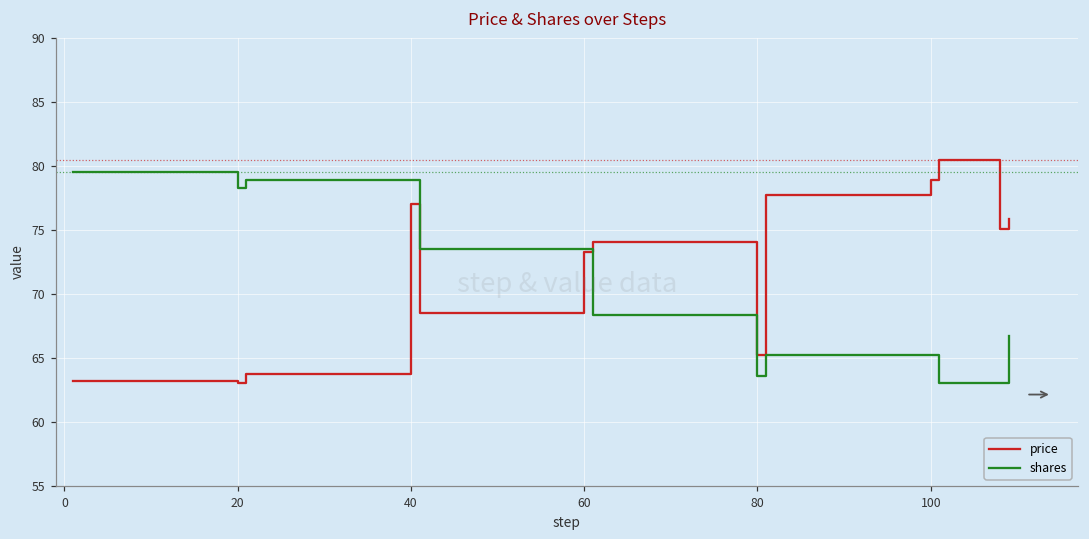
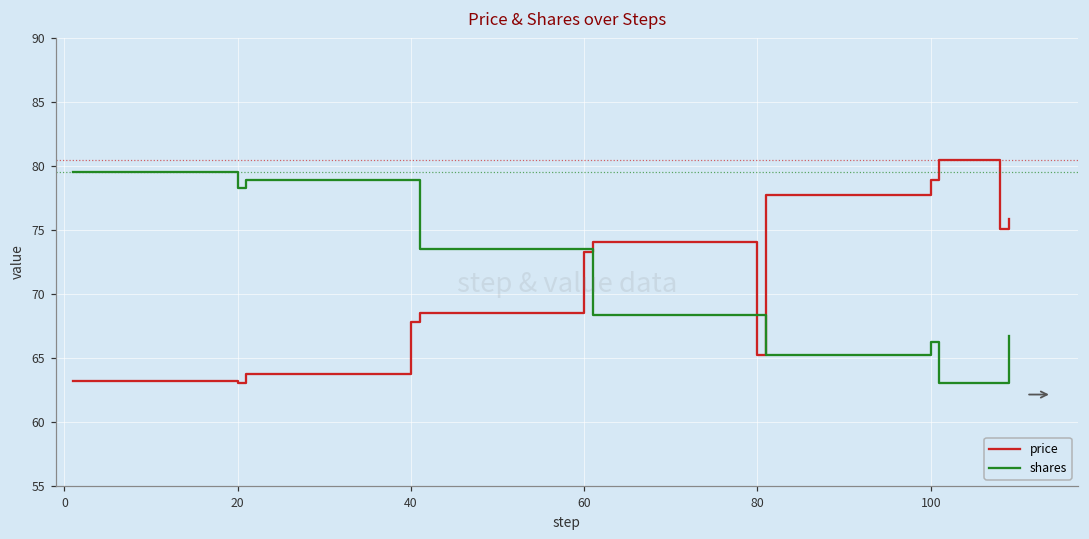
  {
    "price": {
      "20": 63.0,
-     "40": 77.0,
+     "40": 67.8,
      "60": 73.2,
      "80": 65.2,
      "100": 78.9
    },
    "shares": {
      "20": 78.2,
      "40": 78.9,
      "60": 73.5,
-     "80": 63.6,
-     "100": 65.2
+     "80": 68.4,
+     "100": 66.2
    }
  }
